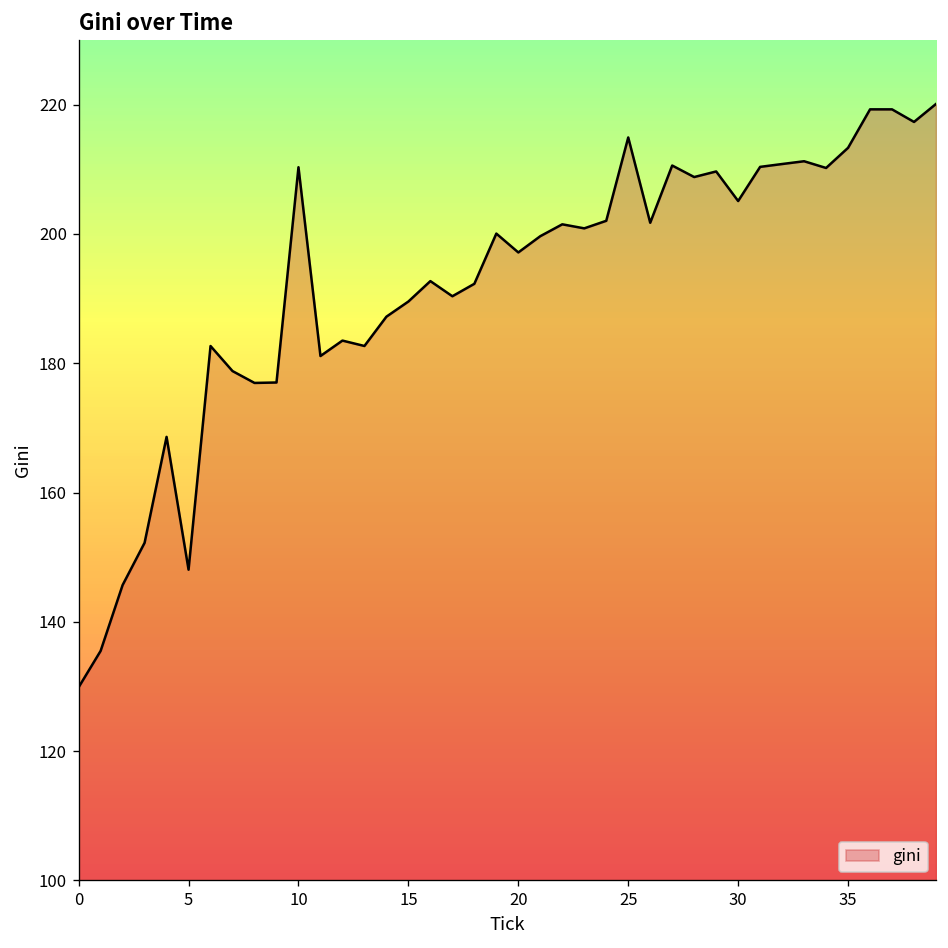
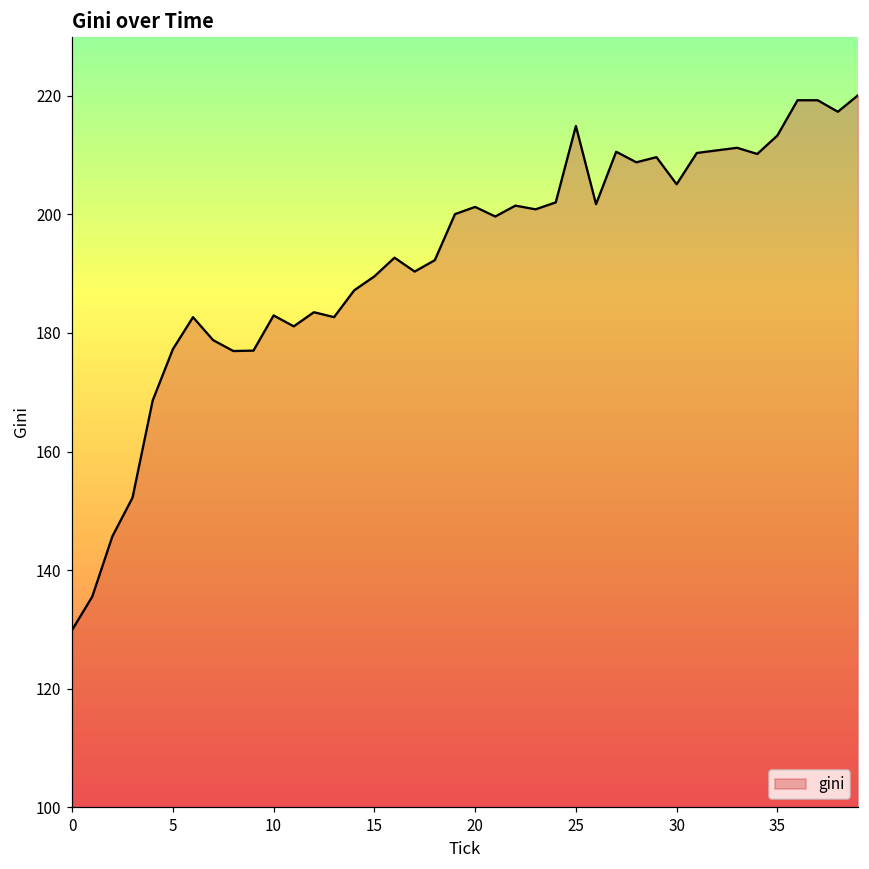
  {
    "0": 130,
-   "5": 148,
-   "10": 210,
+   "5": 177,
+   "10": 183,
    "15": 190,
-   "20": 197,
+   "20": 201,
    "25": 215,
    "30": 205,
    "35": 213
  }
